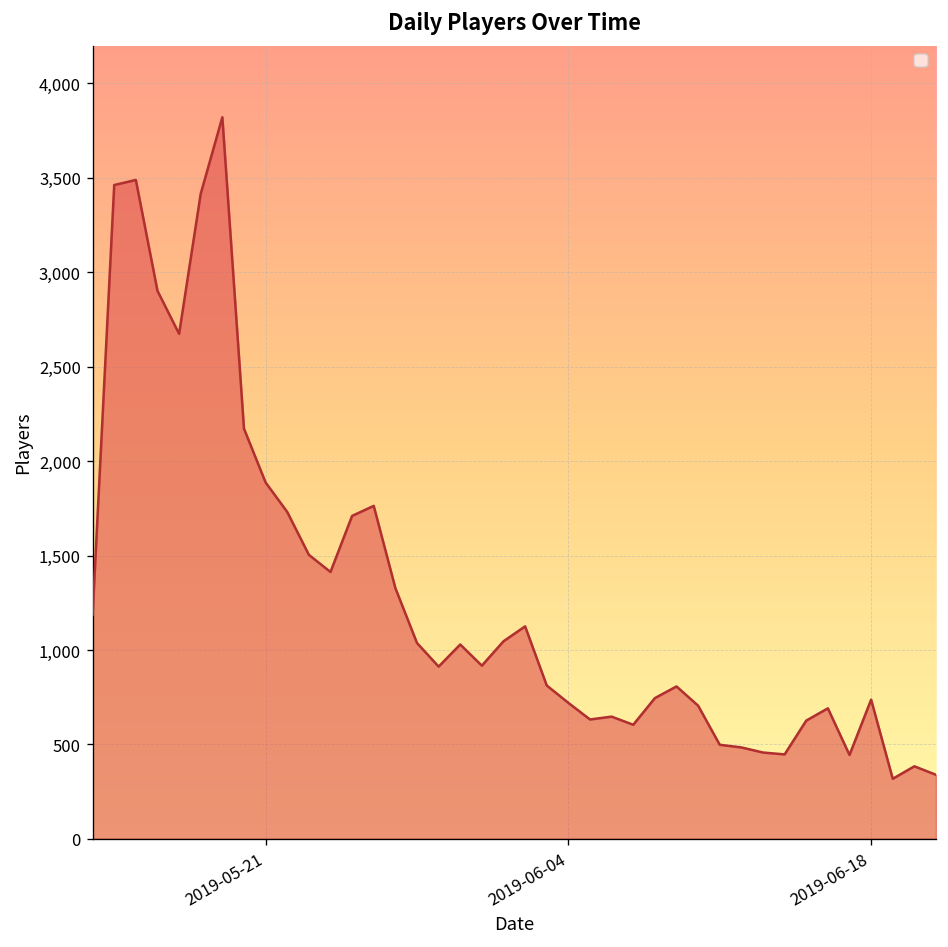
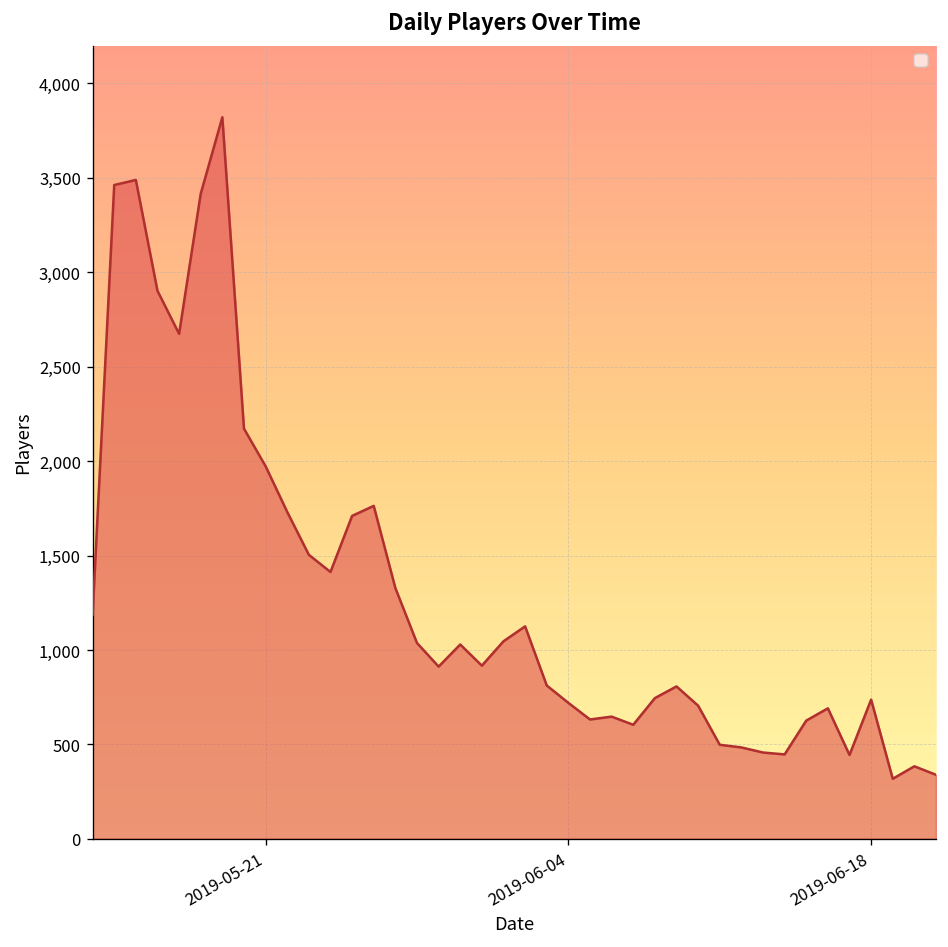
  {
-   "2019-05-21": "1,890",
+   "2019-05-21": "1,970",
    "2019-06-04": "720",
    "2019-06-18": "740"
  }
